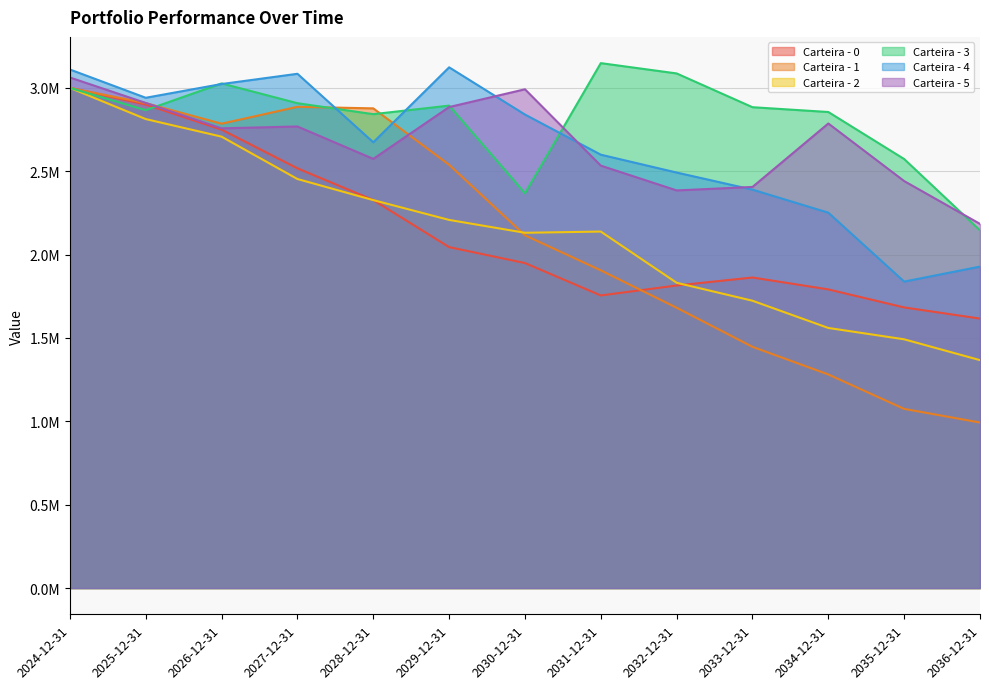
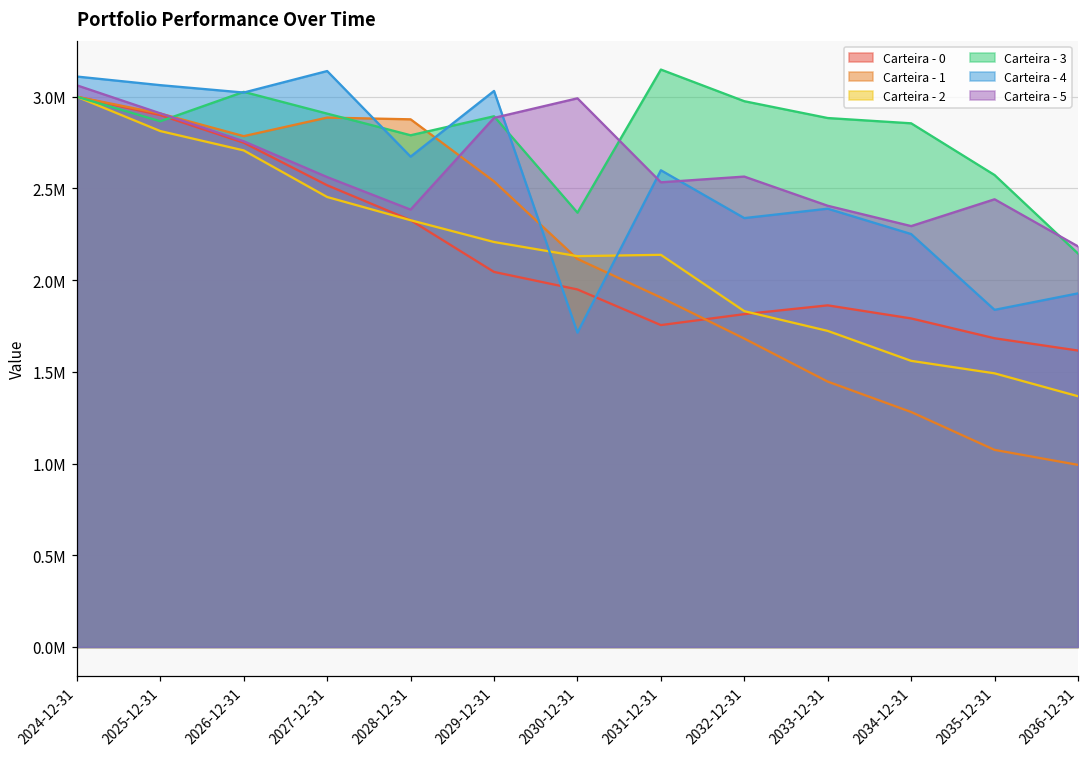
  {
    "Carteira - 3": {
      "2025-12-31": 2870000,
      "2027-12-31": 2910000,
-     "2028-12-31": 2840000,
+     "2028-12-31": 2790000,
      "2030-12-31": 2370000,
      "2031-12-31": 3150000,
-     "2032-12-31": 3090000,
+     "2032-12-31": 2980000,
      "2033-12-31": 2880000,
      "2034-12-31": 2860000,
      "2035-12-31": 2570000,
      "2036-12-31": 2150000
    },
    "Carteira - 4": {
      "2024-12-31": 3110000,
-     "2025-12-31": 2940000,
-     "2027-12-31": 3080000,
+     "2025-12-31": 3060000,
+     "2027-12-31": 3140000,
      "2028-12-31": 2670000,
-     "2029-12-31": 3120000,
-     "2030-12-31": 2840000,
+     "2029-12-31": 3030000,
+     "2030-12-31": 1710000,
      "2031-12-31": 2600000,
-     "2032-12-31": 2490000,
+     "2032-12-31": 2340000,
      "2033-12-31": 2390000,
      "2034-12-31": 2250000,
      "2035-12-31": 1840000,
      "2036-12-31": 1930000
    },
    "Carteira - 5": {
      "2024-12-31": 3060000,
-     "2027-12-31": 2770000,
-     "2028-12-31": 2570000,
+     "2027-12-31": 2560000,
+     "2028-12-31": 2380000,
      "2030-12-31": 2990000,
      "2031-12-31": 2530000,
-     "2032-12-31": 2390000,
+     "2032-12-31": 2560000,
      "2033-12-31": 2410000,
-     "2034-12-31": 2790000,
+     "2034-12-31": 2290000,
      "2035-12-31": 2440000,
      "2036-12-31": 2180000
    }
  }
